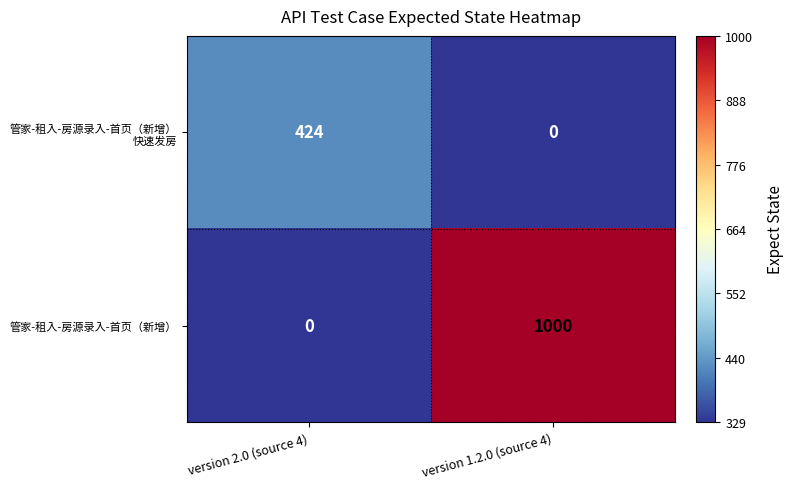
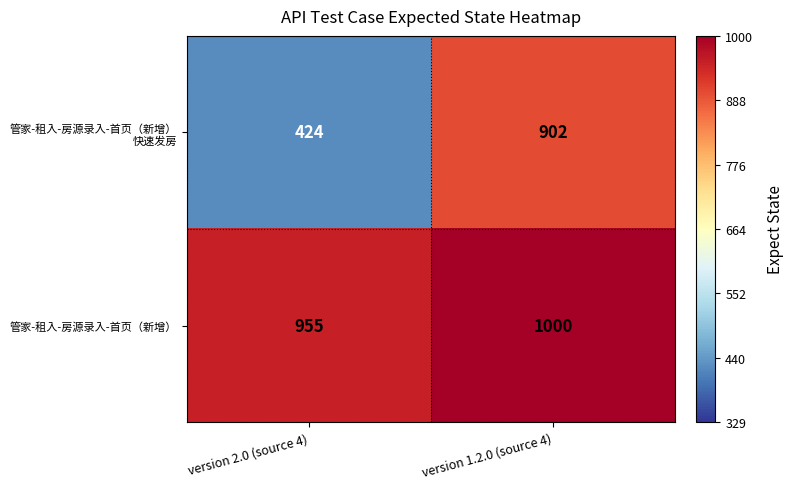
  {
    "管家-租入-房源录入-首页（新增） 快速发房": {
      "version 2.0 (source 4)": 424,
-     "version 1.2.0 (source 4)": 0
+     "version 1.2.0 (source 4)": 902
    },
    "管家-租入-房源录入-首页（新增）": {
-     "version 2.0 (source 4)": 0,
+     "version 2.0 (source 4)": 955,
      "version 1.2.0 (source 4)": 1000
    }
  }
